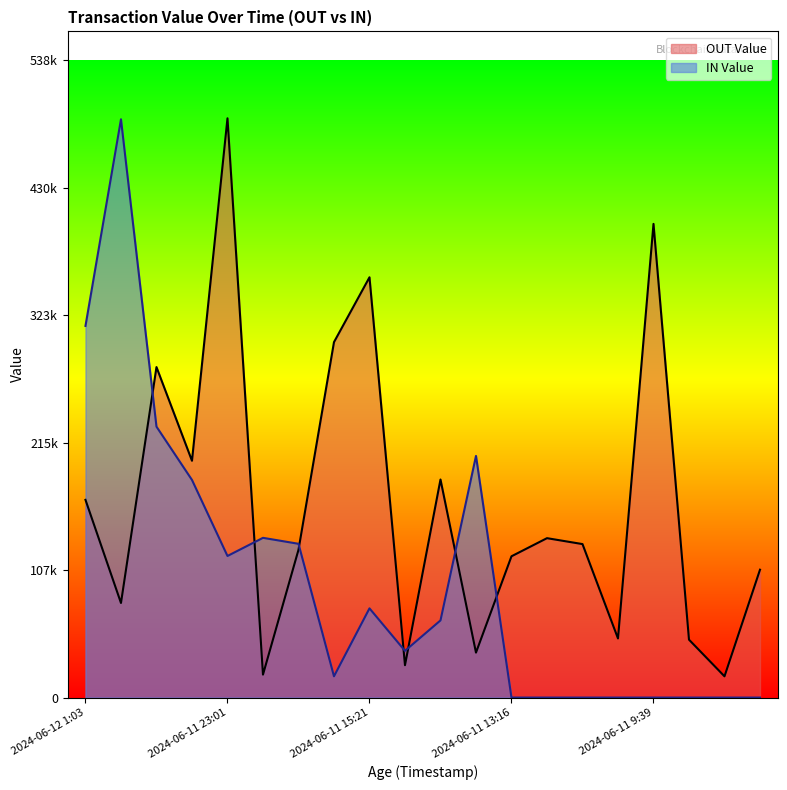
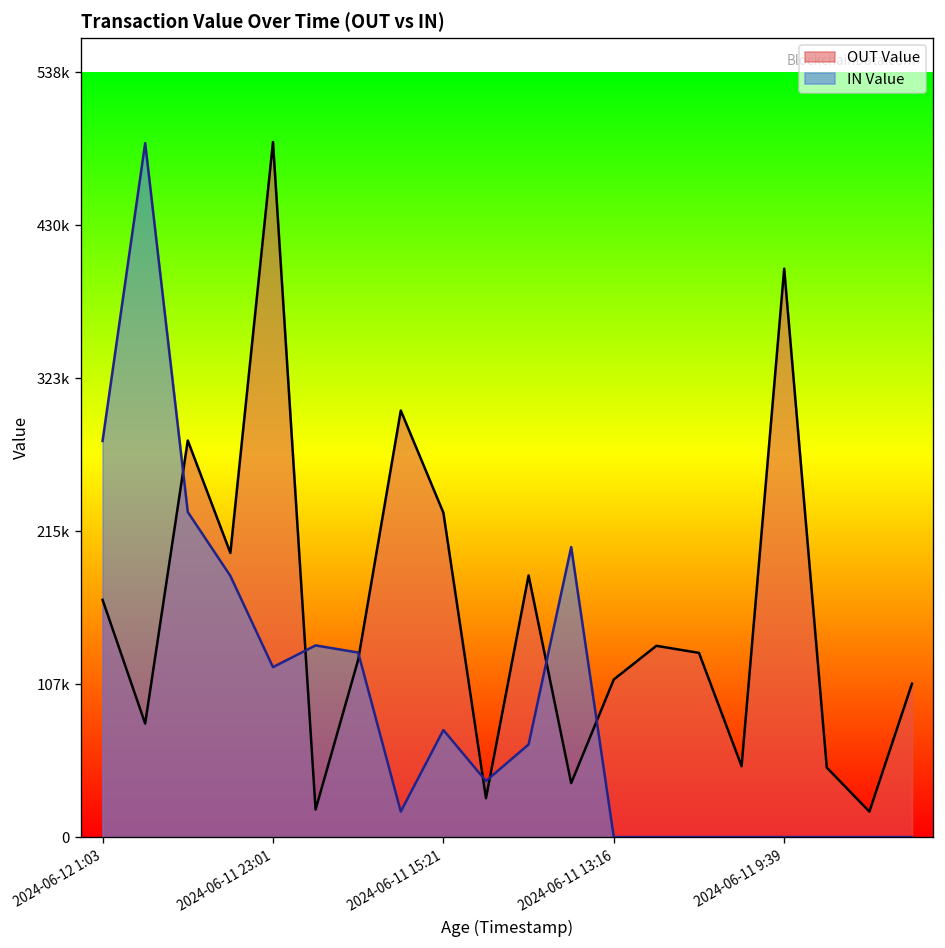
  {
    "OUT Value": {
      "2024-06-12 1:03": 167000,
      "2024-06-11 23:01": 489000,
-     "2024-06-11 15:21": 355000,
-     "2024-06-11 13:16": 119000,
+     "2024-06-11 15:21": 228000,
+     "2024-06-11 13:16": 111000,
      "2024-06-11 9:39": 400000
    },
    "IN Value": {
-     "2024-06-12 1:03": 314000,
+     "2024-06-12 1:03": 279000,
      "2024-06-11 23:01": 120000,
      "2024-06-11 15:21": 75000,
      "2024-06-11 13:16": 0,
      "2024-06-11 9:39": 0
    }
  }
